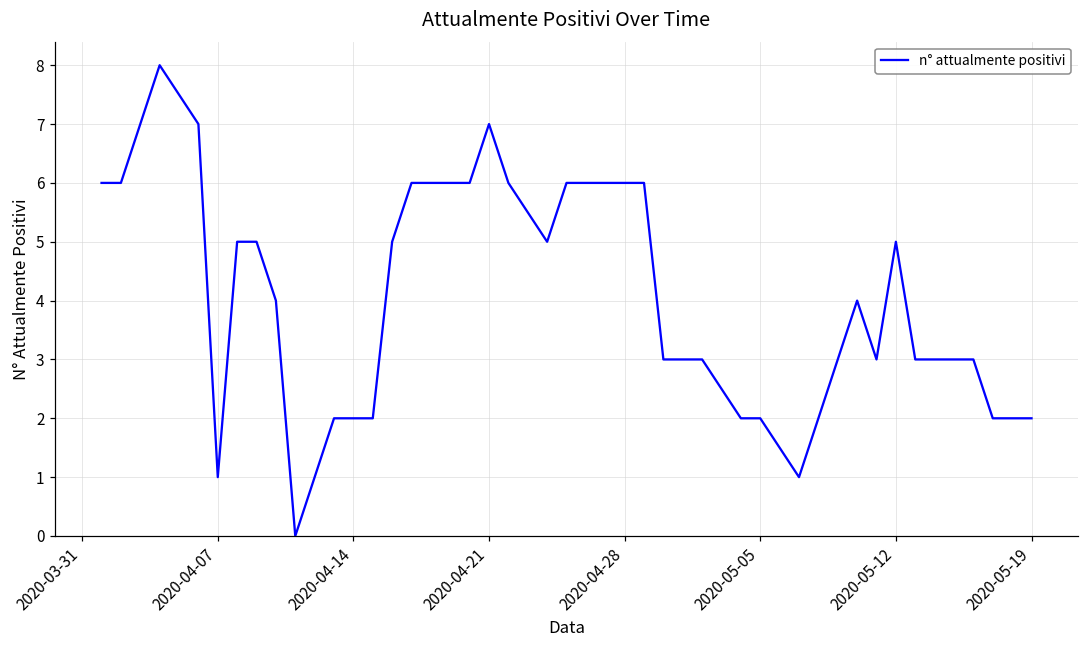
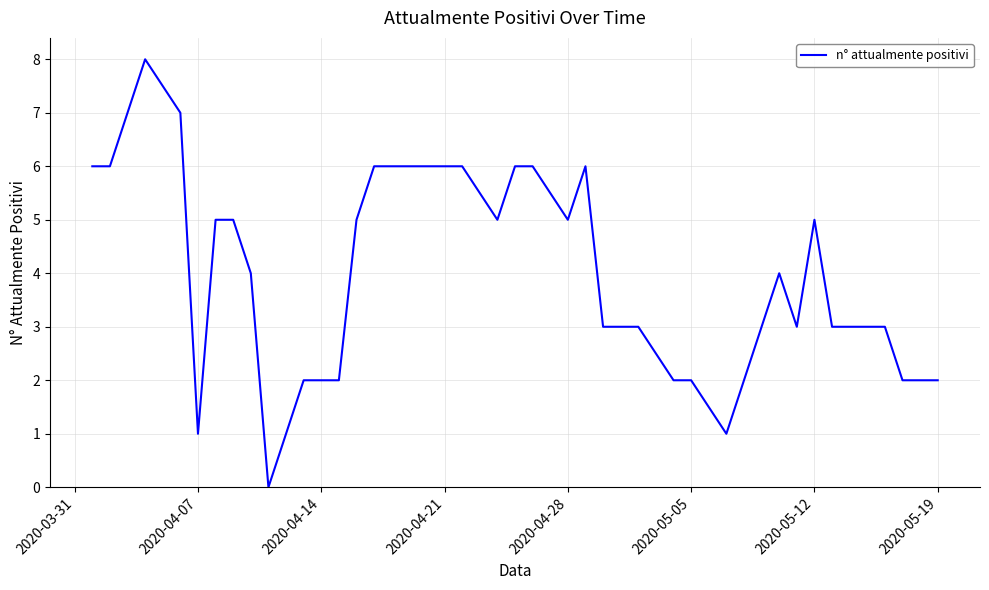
  {
    "2020-04-07": 1,
    "2020-04-14": 2,
-   "2020-04-21": 7,
-   "2020-04-28": 6,
+   "2020-04-21": 6,
+   "2020-04-28": 5,
    "2020-05-05": 2,
    "2020-05-12": 5,
    "2020-05-19": 2
  }
